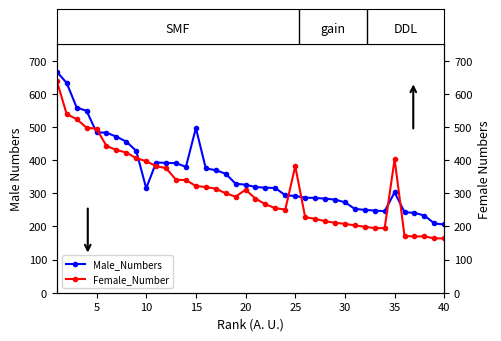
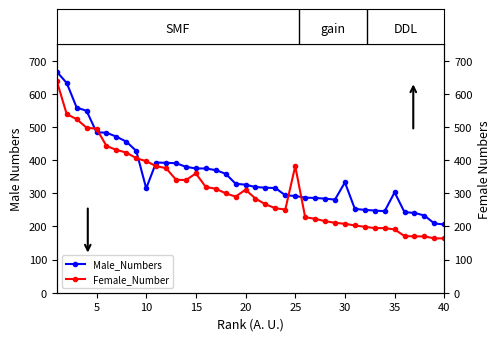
  {
    "Male_Numbers": {
      "5": 480,
      "10": 320,
-     "15": 500,
+     "15": 380,
      "20": 330,
      "25": 290,
-     "30": 270,
+     "30": 330,
      "35": 300,
      "40": 210
    },
    "Female_Number": {
      "5": 500,
      "10": 400,
-     "15": 320,
+     "15": 360,
      "20": 310,
      "25": 380,
      "30": 210,
-     "35": 400,
+     "35": 190,
      "40": 160
    }
  }
